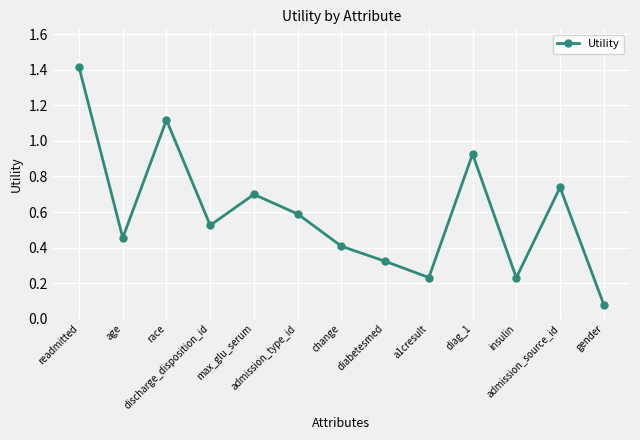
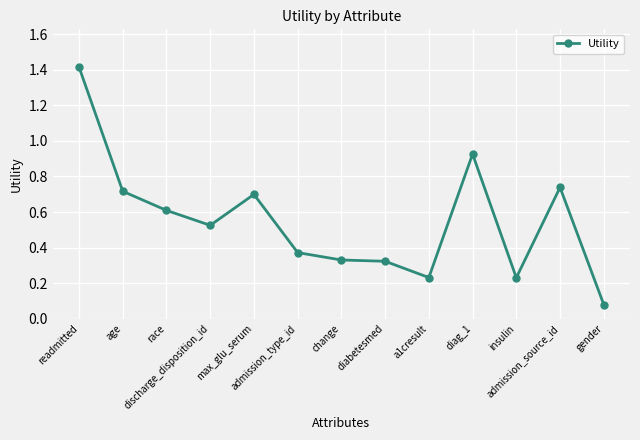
  {
    "readmitted": 1.41,
-   "age": 0.46,
-   "race": 1.12,
+   "age": 0.72,
+   "race": 0.61,
    "discharge_disposition_id": 0.53,
    "max_glu_serum": 0.70,
-   "admission_type_id": 0.59,
-   "change": 0.41,
+   "admission_type_id": 0.37,
+   "change": 0.33,
    "diabetesmed": 0.32,
    "a1cresult": 0.23,
    "diag_1": 0.93,
    "insulin": 0.23,
    "admission_source_id": 0.74,
    "gender": 0.08
  }
